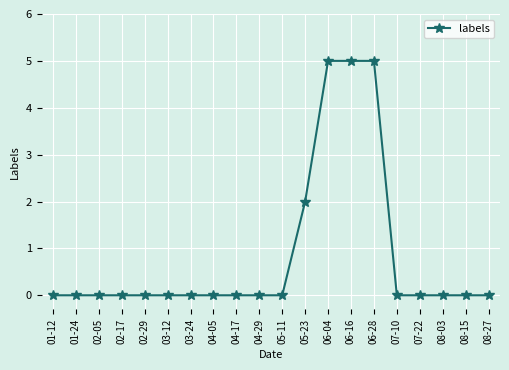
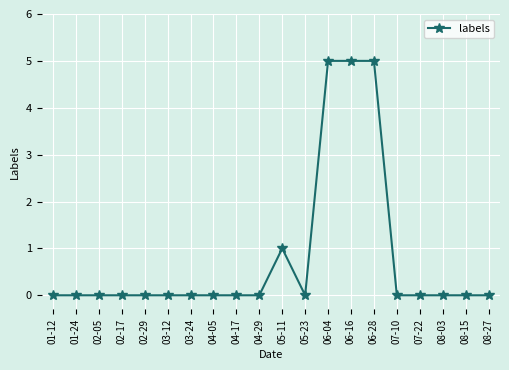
  {
    "01-12": 0,
    "01-24": 0,
    "02-05": 0,
    "02-17": 0,
    "02-29": 0,
    "03-12": 0,
    "03-24": 0,
    "04-05": 0,
    "04-17": 0,
    "04-29": 0,
-   "05-11": 0,
-   "05-23": 2,
+   "05-11": 1,
+   "05-23": 0,
    "06-04": 5,
    "06-16": 5,
    "06-28": 5,
    "07-10": 0,
    "07-22": 0,
    "08-03": 0,
    "08-15": 0,
    "08-27": 0
  }
